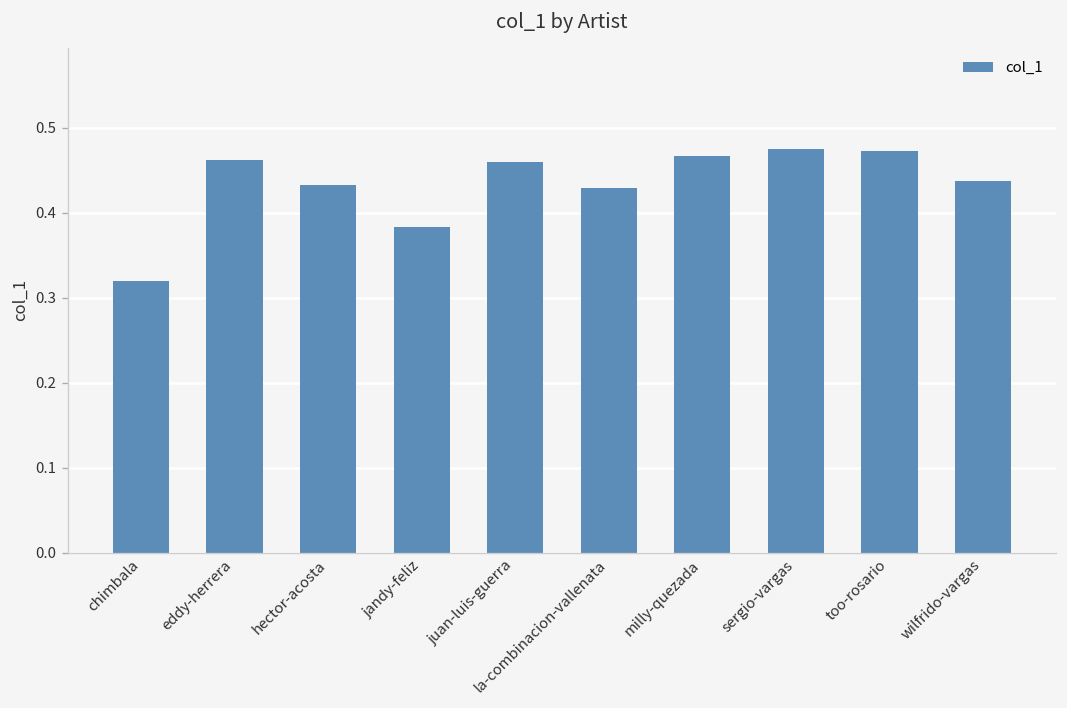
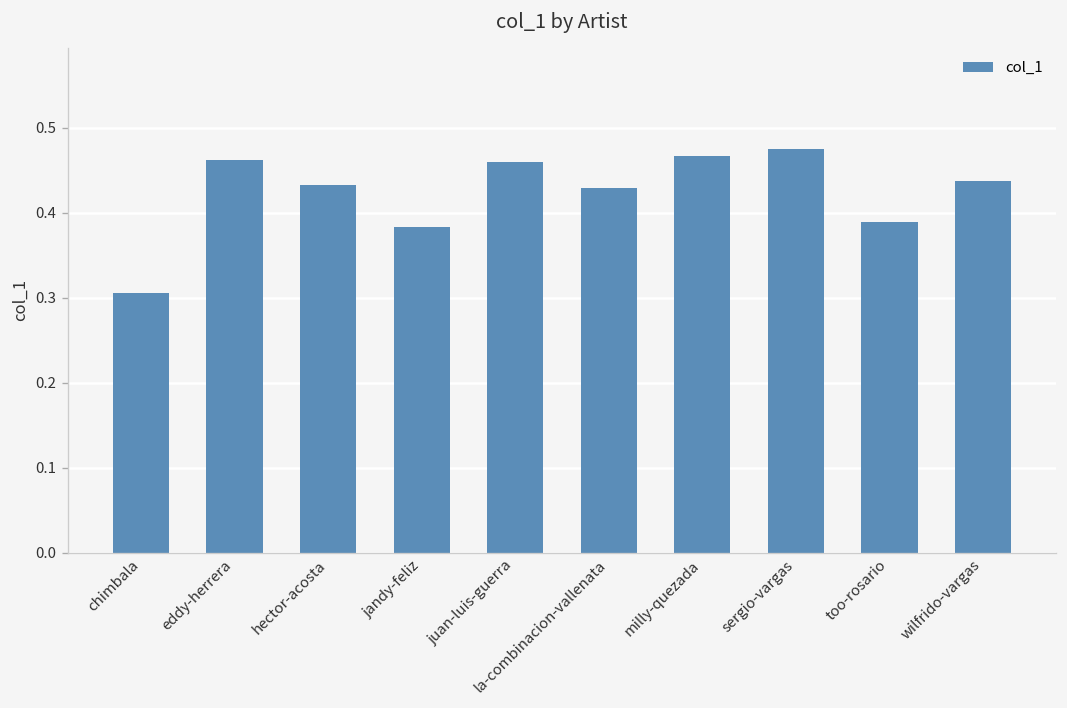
  {
-   "chimbala": 0.32,
+   "chimbala": 0.30,
    "eddy-herrera": 0.46,
    "hector-acosta": 0.43,
    "jandy-feliz": 0.38,
    "juan-luis-guerra": 0.46,
    "la-combinacion-vallenata": 0.43,
    "milly-quezada": 0.47,
    "sergio-vargas": 0.48,
-   "too-rosario": 0.47,
+   "too-rosario": 0.39,
    "wilfrido-vargas": 0.44
  }
